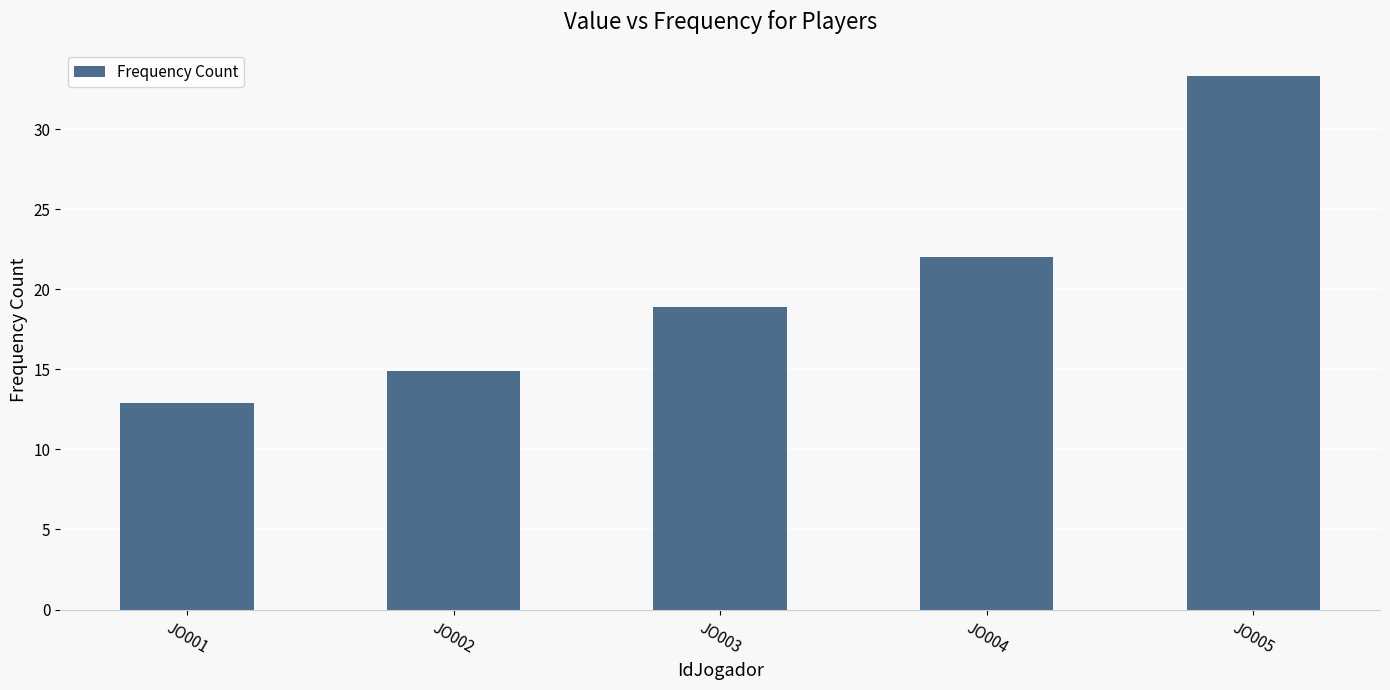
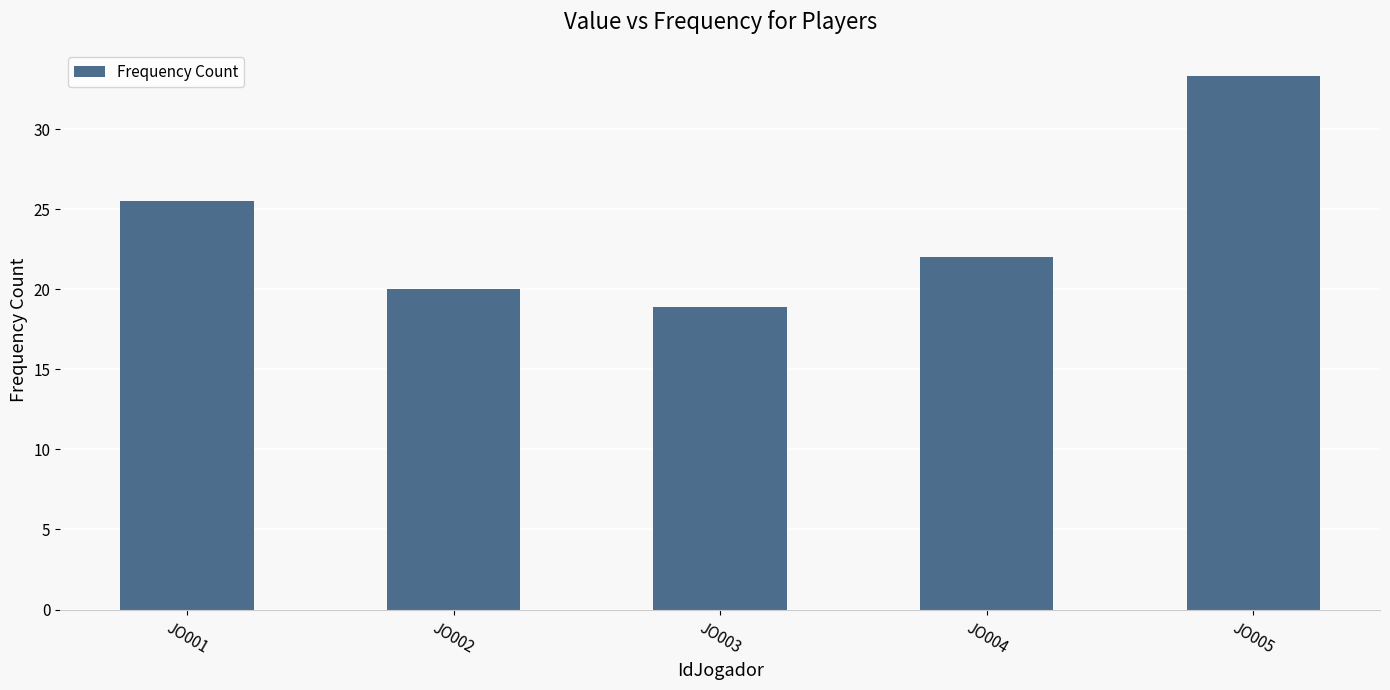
  {
-   "JO001": 12.9,
-   "JO002": 14.9,
+   "JO001": 25.5,
+   "JO002": 20.0,
    "JO003": 18.9,
    "JO004": 22.0,
    "JO005": 33.3
  }
